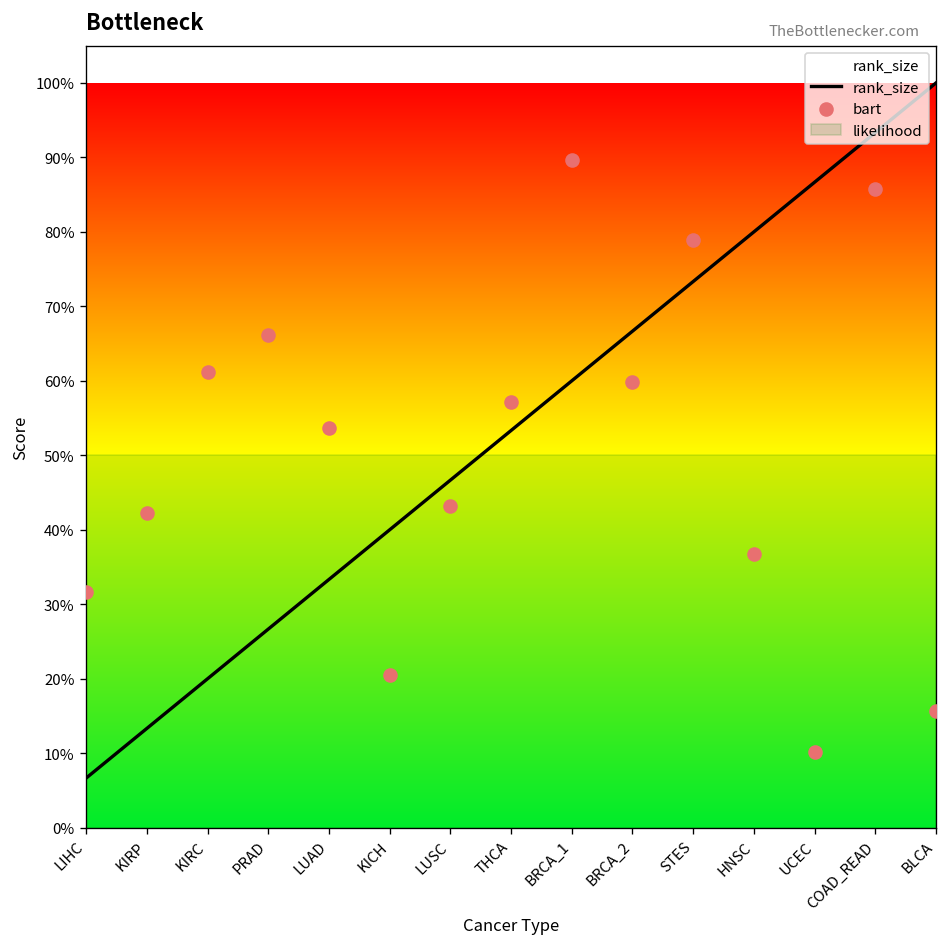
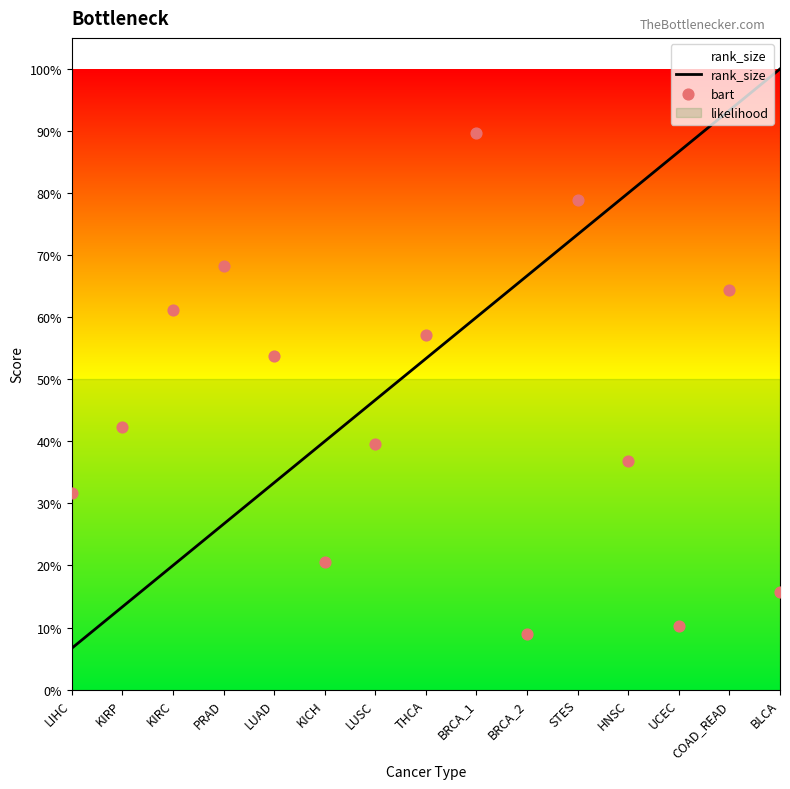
  {
    "bart": {
-     "PRAD": "66%",
-     "LUSC": "43%",
-     "BRCA_2": "60%",
-     "COAD_READ": "86%"
+     "PRAD": "68%",
+     "LUSC": "40%",
+     "BRCA_2": "9%",
+     "COAD_READ": "64%"
    }
  }
